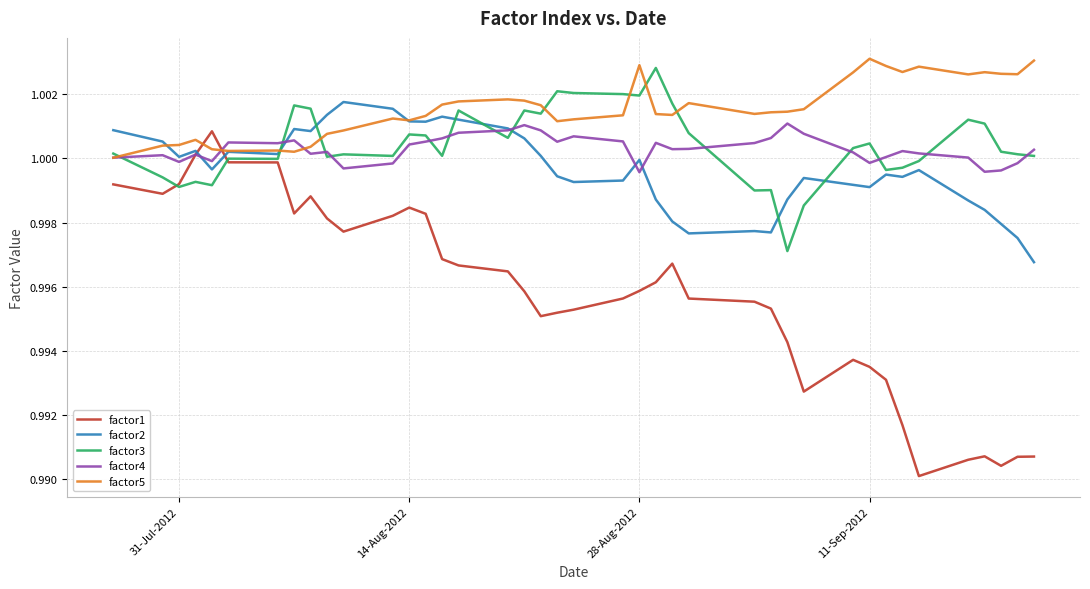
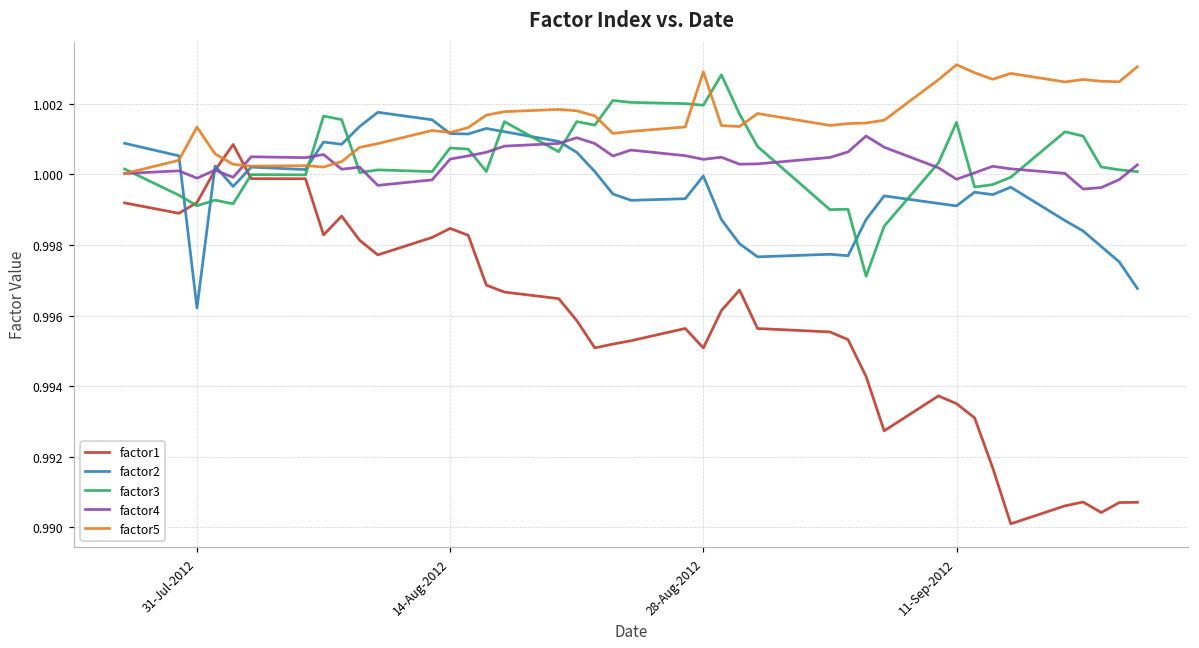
  {
    "factor1": {
      "31-Jul-2012": 0.9992,
      "14-Aug-2012": 0.9985,
-     "28-Aug-2012": 0.9959,
+     "28-Aug-2012": 0.9951,
      "11-Sep-2012": 0.9935
    },
    "factor2": {
-     "31-Jul-2012": 1.0001,
+     "31-Jul-2012": 0.9962,
      "28-Aug-2012": 1.0000,
      "11-Sep-2012": 0.9991
    },
    "factor3": {
      "31-Jul-2012": 0.9991,
      "14-Aug-2012": 1.0007,
      "28-Aug-2012": 1.0020,
-     "11-Sep-2012": 1.0005
+     "11-Sep-2012": 1.0015
    },
    "factor4": {
      "31-Jul-2012": 0.9999,
      "14-Aug-2012": 1.0004,
-     "28-Aug-2012": 0.9996,
+     "28-Aug-2012": 1.0004,
      "11-Sep-2012": 0.9999
    },
    "factor5": {
-     "31-Jul-2012": 1.0004,
+     "31-Jul-2012": 1.0013,
      "28-Aug-2012": 1.0029,
      "11-Sep-2012": 1.0031
    }
  }
